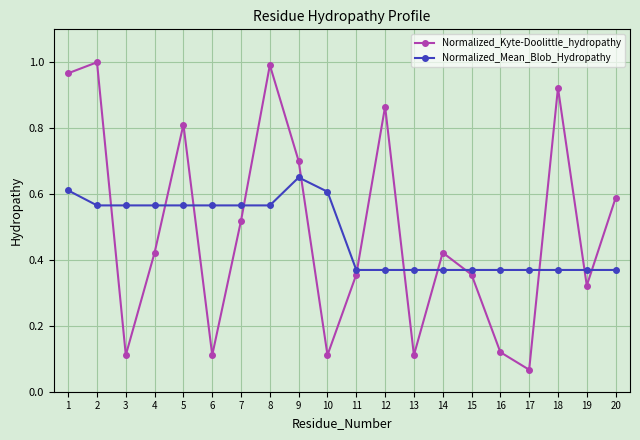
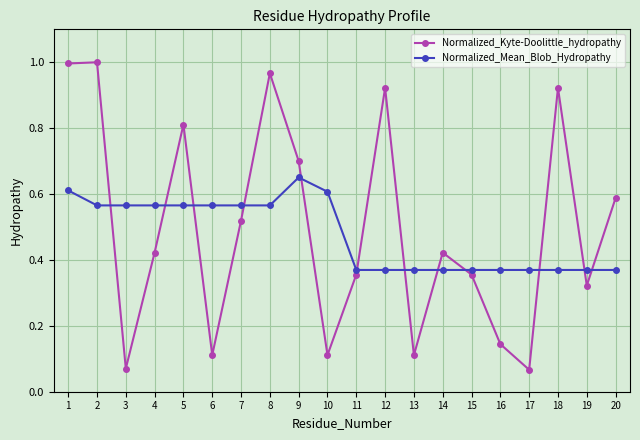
  {
    "Normalized_Kyte-Doolittle_hydropathy": {
-     "1": 0.97,
+     "1": 1.00,
      "2": 1.00,
-     "3": 0.11,
+     "3": 0.07,
      "4": 0.42,
      "5": 0.81,
      "6": 0.11,
      "7": 0.52,
-     "8": 0.99,
+     "8": 0.97,
      "9": 0.70,
      "10": 0.11,
      "11": 0.36,
-     "12": 0.87,
+     "12": 0.92,
      "13": 0.11,
      "14": 0.42,
      "15": 0.36,
-     "16": 0.12,
+     "16": 0.14,
      "17": 0.07,
      "18": 0.92,
      "19": 0.32,
      "20": 0.59
    },
    "Normalized_Mean_Blob_Hydropathy": {
      "1": 0.61,
      "2": 0.57,
      "3": 0.57,
      "4": 0.57,
      "5": 0.57,
      "6": 0.57,
      "7": 0.57,
      "8": 0.57,
      "9": 0.65,
      "10": 0.61,
      "11": 0.37,
      "12": 0.37,
      "13": 0.37,
      "14": 0.37,
      "15": 0.37,
      "16": 0.37,
      "17": 0.37,
      "18": 0.37,
      "19": 0.37,
      "20": 0.37
    }
  }
